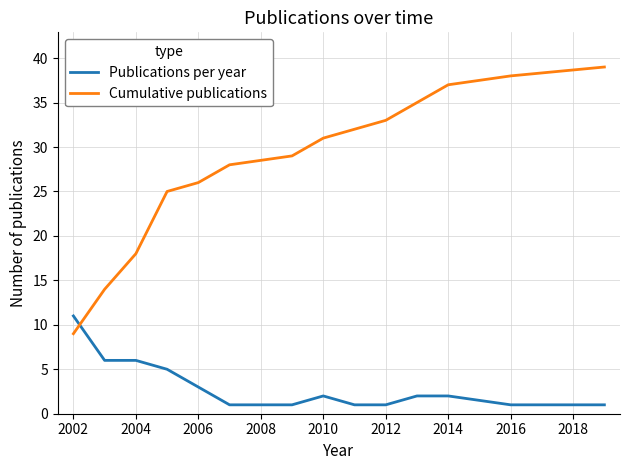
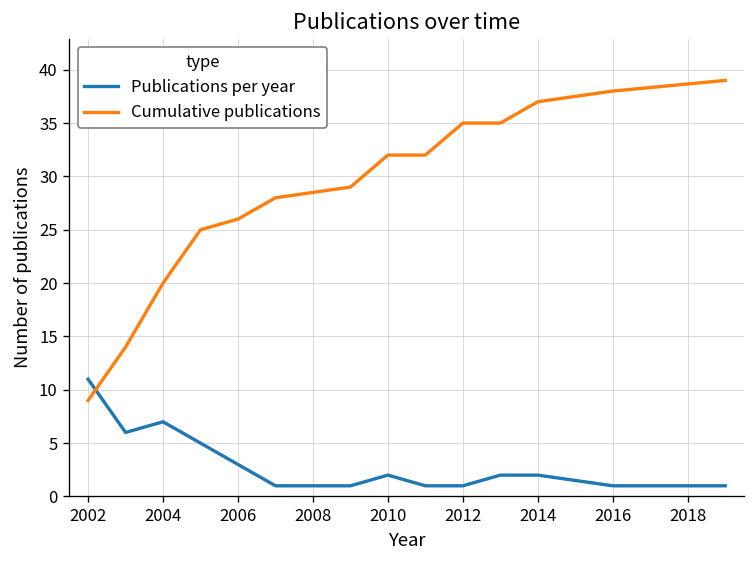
  {
    "Publications per year": {
      "2002": 11,
-     "2004": 6,
+     "2004": 7,
      "2006": 3,
      "2010": 2,
      "2012": 1,
      "2014": 2,
      "2016": 1
    },
    "Cumulative publications": {
      "2002": 9,
-     "2004": 18,
+     "2004": 20,
      "2006": 26,
-     "2010": 31,
-     "2012": 33,
+     "2010": 32,
+     "2012": 35,
      "2014": 37,
      "2016": 38
    }
  }
